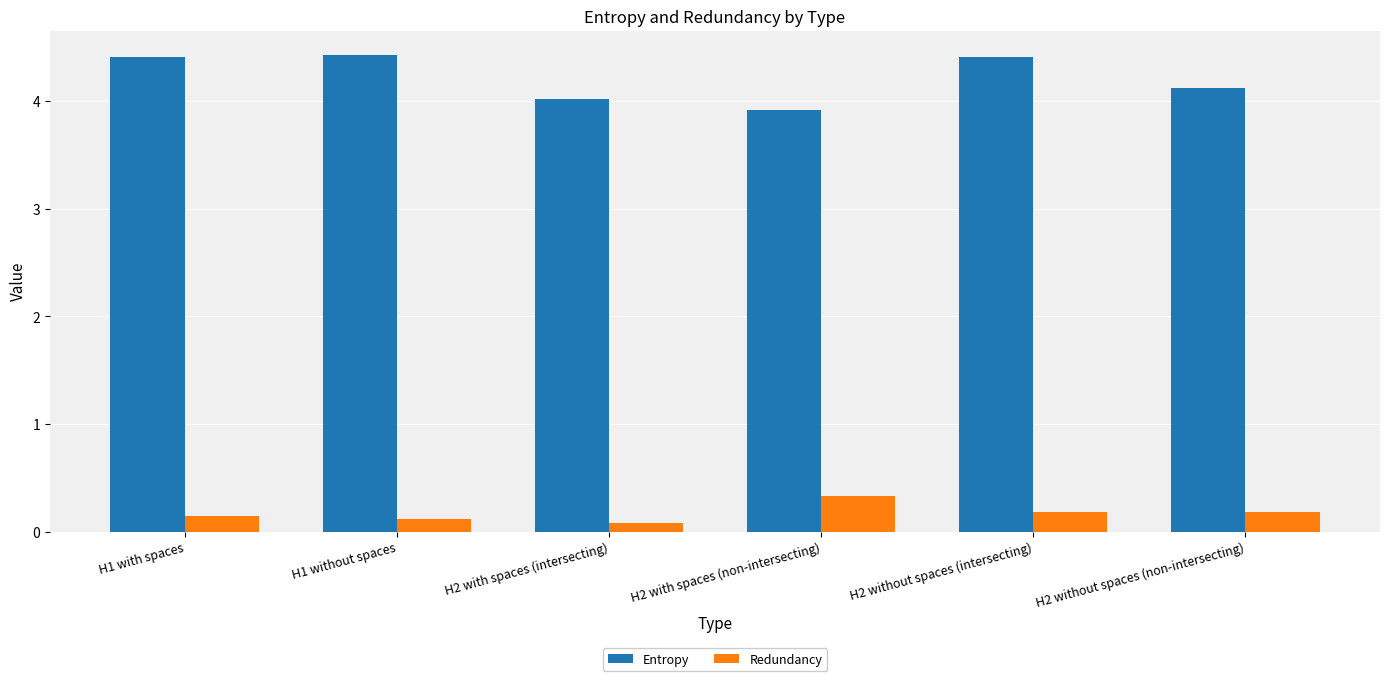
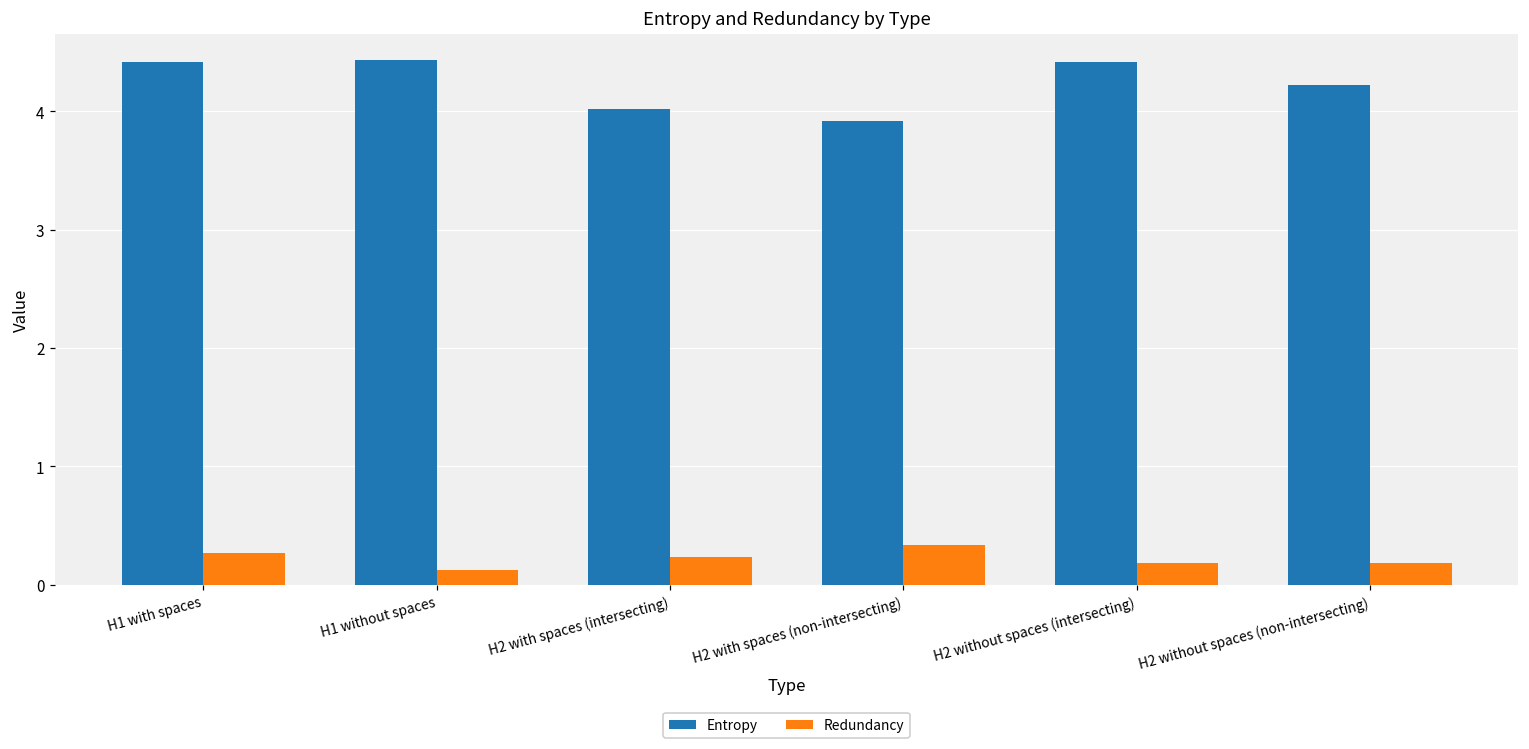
  {
    "Entropy": {
      "H1 with spaces": 4.41,
      "H1 without spaces": 4.43,
      "H2 with spaces (intersecting)": 4.02,
      "H2 with spaces (non-intersecting)": 3.92,
      "H2 without spaces (intersecting)": 4.42,
-     "H2 without spaces (non-intersecting)": 4.12
+     "H2 without spaces (non-intersecting)": 4.22
    },
    "Redundancy": {
-     "H1 with spaces": 0.15,
+     "H1 with spaces": 0.26,
      "H1 without spaces": 0.12,
-     "H2 with spaces (intersecting)": 0.08,
+     "H2 with spaces (intersecting)": 0.23,
      "H2 with spaces (non-intersecting)": 0.33,
      "H2 without spaces (intersecting)": 0.18,
      "H2 without spaces (non-intersecting)": 0.18
    }
  }
